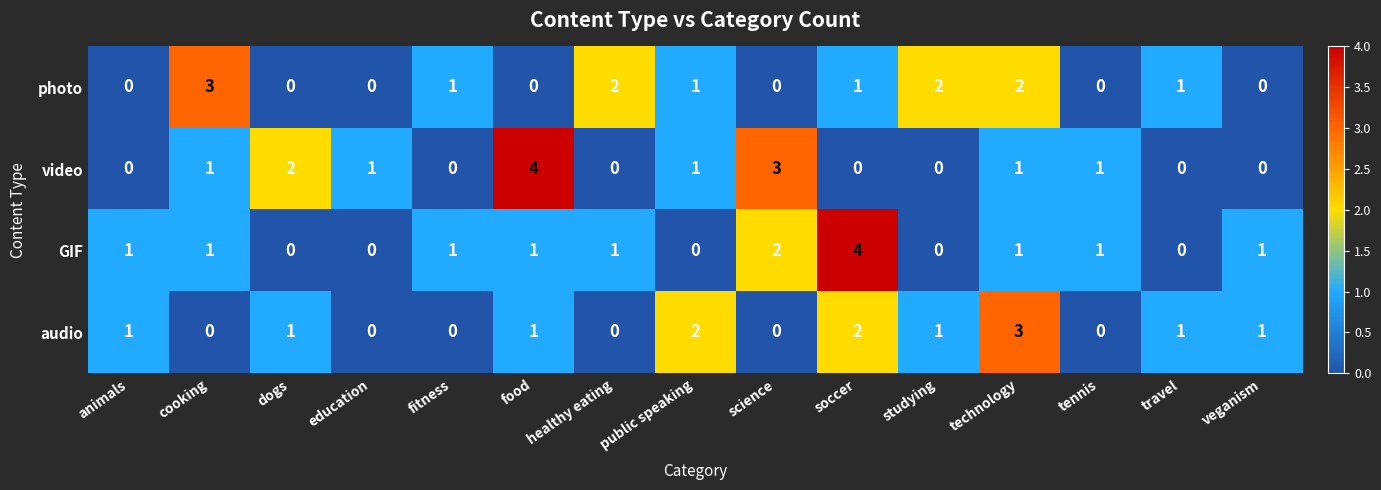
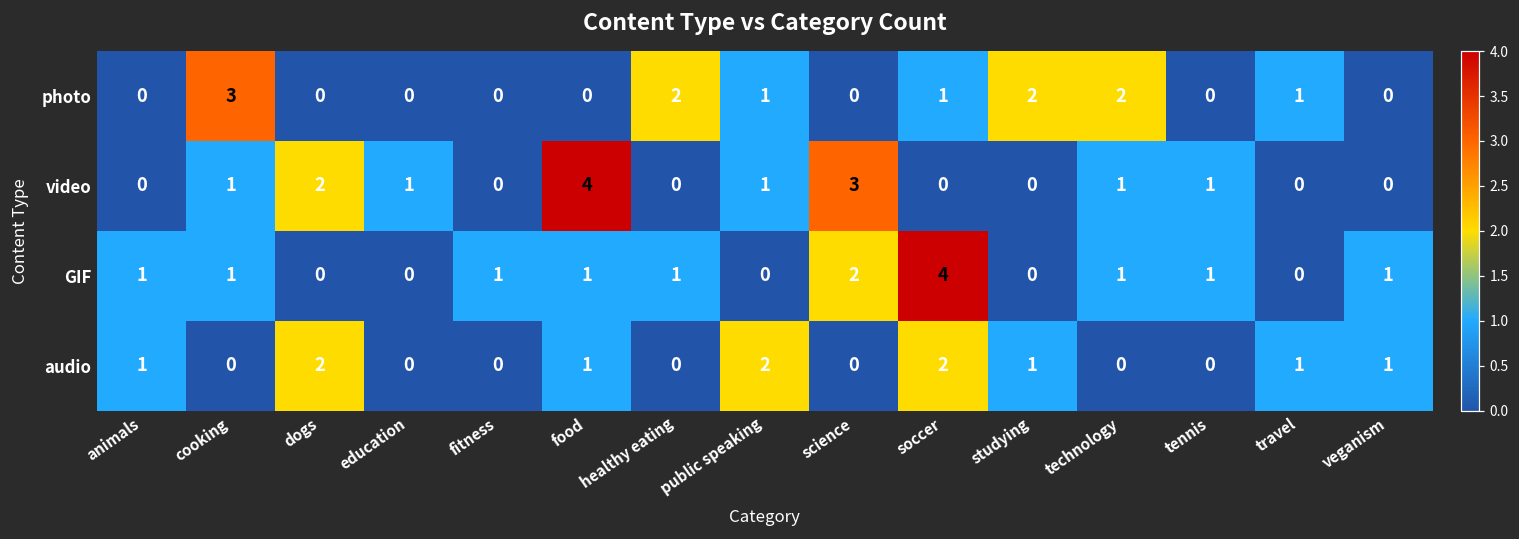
  {
    "photo": {
      "animals": 0,
      "cooking": 3,
      "dogs": 0,
      "education": 0,
-     "fitness": 1,
+     "fitness": 0,
      "food": 0,
      "healthy eating": 2,
      "public speaking": 1,
      "science": 0,
      "soccer": 1,
      "studying": 2,
      "technology": 2,
      "tennis": 0,
      "travel": 1,
      "veganism": 0
    },
    "video": {
      "animals": 0,
      "cooking": 1,
      "dogs": 2,
      "education": 1,
      "fitness": 0,
      "food": 4,
      "healthy eating": 0,
      "public speaking": 1,
      "science": 3,
      "soccer": 0,
      "studying": 0,
      "technology": 1,
      "tennis": 1,
      "travel": 0,
      "veganism": 0
    },
    "GIF": {
      "animals": 1,
      "cooking": 1,
      "dogs": 0,
      "education": 0,
      "fitness": 1,
      "food": 1,
      "healthy eating": 1,
      "public speaking": 0,
      "science": 2,
      "soccer": 4,
      "studying": 0,
      "technology": 1,
      "tennis": 1,
      "travel": 0,
      "veganism": 1
    },
    "audio": {
      "animals": 1,
      "cooking": 0,
-     "dogs": 1,
+     "dogs": 2,
      "education": 0,
      "fitness": 0,
      "food": 1,
      "healthy eating": 0,
      "public speaking": 2,
      "science": 0,
      "soccer": 2,
      "studying": 1,
-     "technology": 3,
+     "technology": 0,
      "tennis": 0,
      "travel": 1,
      "veganism": 1
    }
  }
